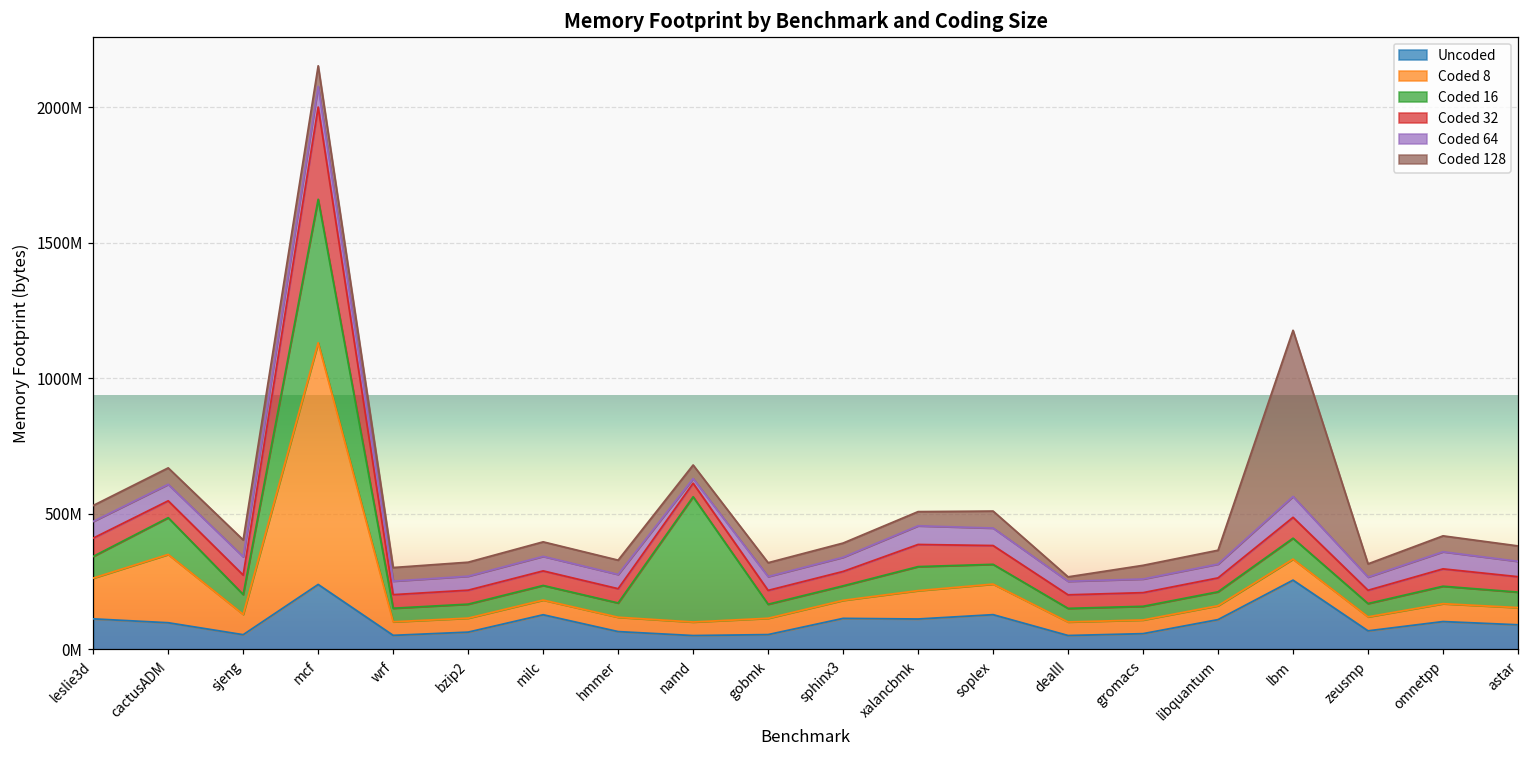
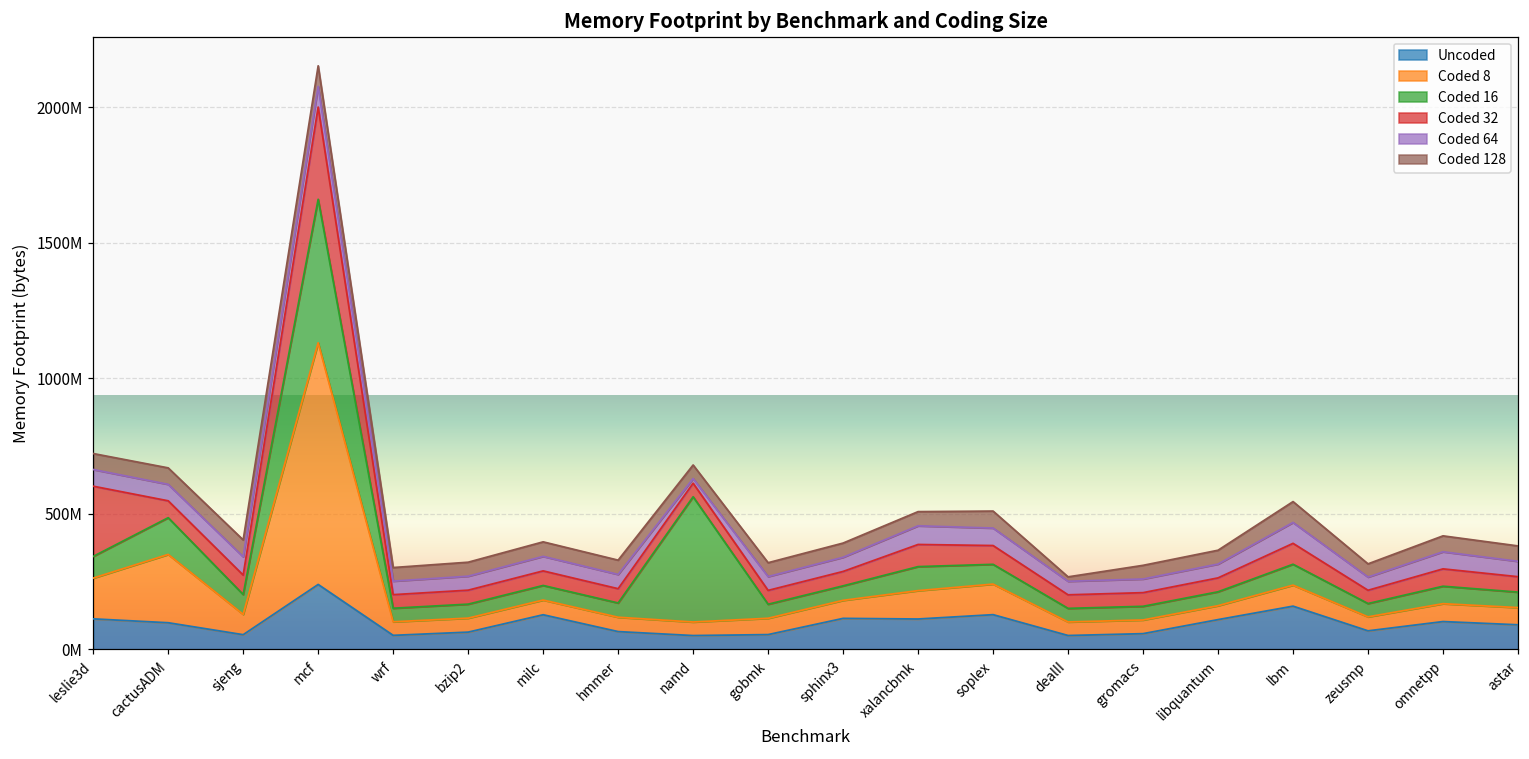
  {
    "Uncoded": {
      "leslie3d": 110000000,
      "cactusADM": 100000000,
      "sjeng": 50000000,
      "mcf": 240000000,
      "wrf": 50000000,
      "bzip2": 60000000,
      "milc": 130000000,
      "hmmer": 70000000,
      "namd": 50000000,
      "gobmk": 50000000,
      "sphinx3": 110000000,
      "xalancbmk": 110000000,
      "soplex": 130000000,
      "dealII": 50000000,
      "gromacs": 60000000,
      "libquantum": 110000000,
-     "lbm": 260000000,
+     "lbm": 160000000,
      "zeusmp": 70000000,
      "omnetpp": 100000000,
      "astar": 90000000
    },
    "Coded 8": {
      "leslie3d": 150000000,
      "cactusADM": 250000000,
      "sjeng": 70000000,
      "mcf": 890000000,
      "wrf": 50000000,
      "bzip2": 50000000,
      "milc": 50000000,
      "hmmer": 50000000,
      "namd": 50000000,
      "gobmk": 60000000,
      "sphinx3": 70000000,
      "xalancbmk": 100000000,
      "soplex": 110000000,
      "dealII": 50000000,
      "gromacs": 50000000,
      "libquantum": 50000000,
      "lbm": 80000000,
      "zeusmp": 50000000,
      "omnetpp": 70000000,
      "astar": 60000000
    },
    "Coded 16": {
      "leslie3d": 80000000,
      "cactusADM": 140000000,
      "sjeng": 70000000,
      "mcf": 530000000,
      "wrf": 50000000,
      "bzip2": 50000000,
      "milc": 50000000,
      "hmmer": 50000000,
      "namd": 460000000,
      "gobmk": 50000000,
      "sphinx3": 50000000,
      "xalancbmk": 90000000,
      "soplex": 70000000,
      "dealII": 50000000,
      "gromacs": 50000000,
      "libquantum": 50000000,
      "lbm": 80000000,
      "zeusmp": 50000000,
      "omnetpp": 60000000,
      "astar": 60000000
    },
    "Coded 32": {
-     "leslie3d": 70000000,
+     "leslie3d": 260000000,
      "cactusADM": 60000000,
      "sjeng": 70000000,
      "mcf": 340000000,
      "wrf": 50000000,
      "bzip2": 50000000,
      "milc": 50000000,
      "hmmer": 50000000,
      "namd": 50000000,
      "gobmk": 50000000,
      "sphinx3": 50000000,
      "xalancbmk": 80000000,
      "soplex": 70000000,
      "dealII": 50000000,
      "gromacs": 50000000,
      "libquantum": 50000000,
      "lbm": 80000000,
      "zeusmp": 50000000,
      "omnetpp": 60000000,
      "astar": 60000000
    },
    "Coded 64": {
      "leslie3d": 60000000,
      "cactusADM": 60000000,
      "sjeng": 70000000,
      "mcf": 80000000,
      "wrf": 50000000,
      "bzip2": 50000000,
      "milc": 50000000,
      "hmmer": 50000000,
      "namd": 20000000,
      "gobmk": 50000000,
      "sphinx3": 50000000,
      "xalancbmk": 70000000,
      "soplex": 60000000,
      "dealII": 50000000,
      "gromacs": 50000000,
      "libquantum": 50000000,
      "lbm": 80000000,
      "zeusmp": 50000000,
      "omnetpp": 60000000,
      "astar": 60000000
    },
    "Coded 128": {
      "leslie3d": 60000000,
      "cactusADM": 60000000,
      "sjeng": 60000000,
      "mcf": 80000000,
      "wrf": 50000000,
      "bzip2": 50000000,
      "milc": 50000000,
      "hmmer": 50000000,
      "namd": 50000000,
      "gobmk": 50000000,
      "sphinx3": 50000000,
      "xalancbmk": 50000000,
      "soplex": 60000000,
      "dealII": 20000000,
      "gromacs": 50000000,
      "libquantum": 50000000,
-     "lbm": 610000000,
+     "lbm": 80000000,
      "zeusmp": 50000000,
      "omnetpp": 60000000,
      "astar": 60000000
    }
  }
